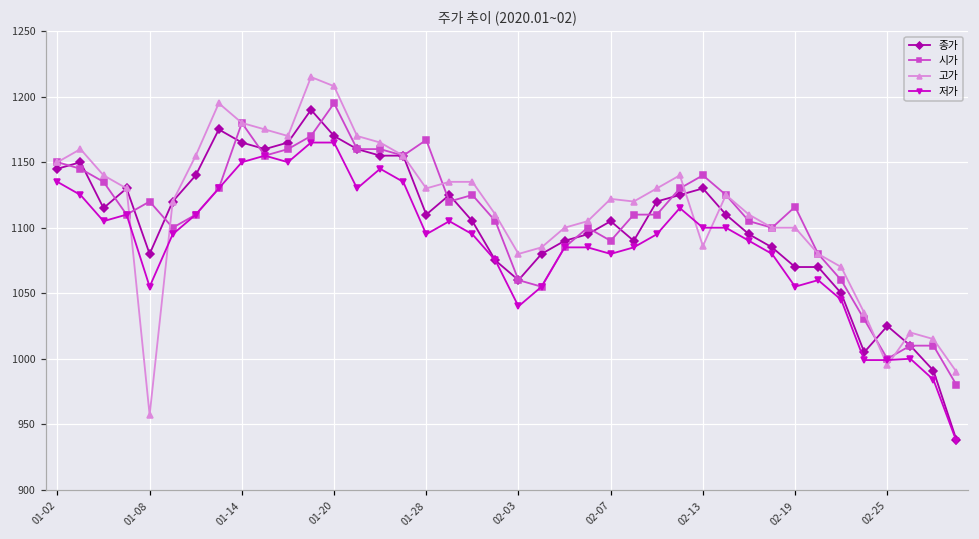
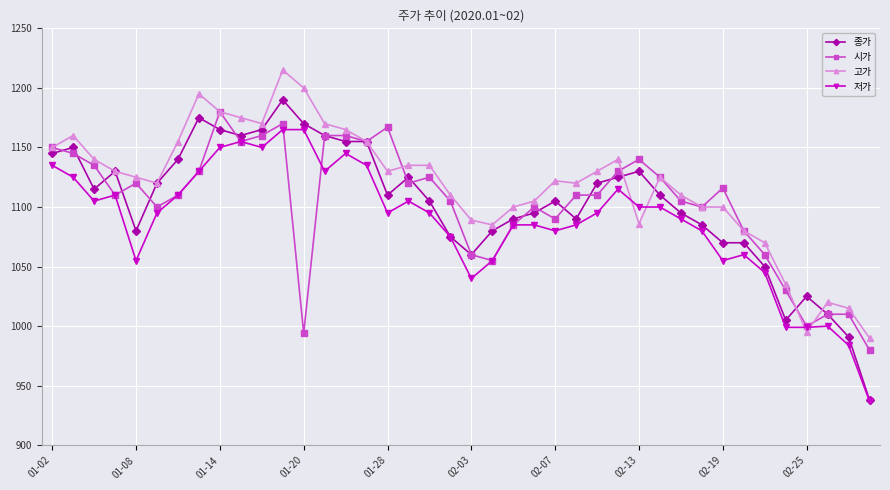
  {
    "시가": {
      "01-08": 1120,
-     "01-20": 1195,
+     "01-20": 994,
      "01-28": 1167,
      "02-07": 1090,
      "02-13": 1140,
      "02-19": 1116
    },
    "고가": {
-     "01-08": 957,
-     "01-20": 1208,
+     "01-08": 1125,
+     "01-20": 1200,
      "01-28": 1130,
-     "02-03": 1080,
+     "02-03": 1089,
      "02-07": 1122,
      "02-13": 1086,
      "02-19": 1100,
      "02-25": 995
    }
  }
